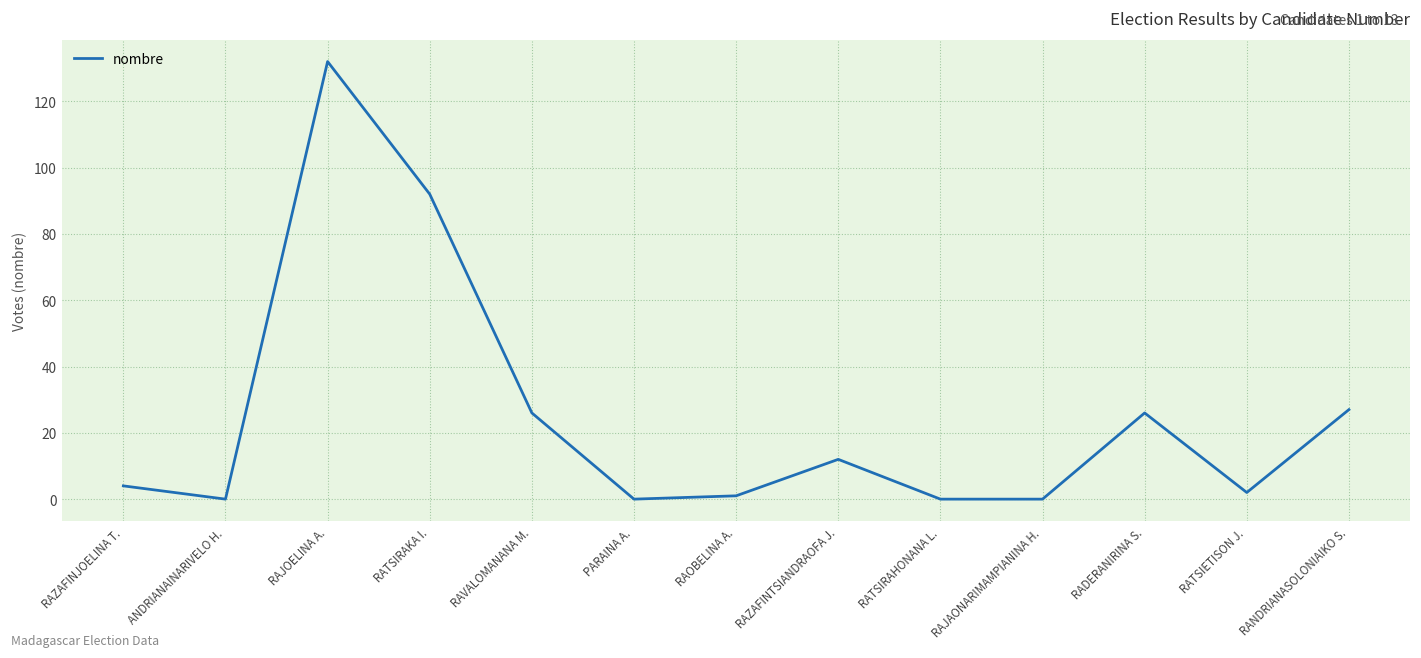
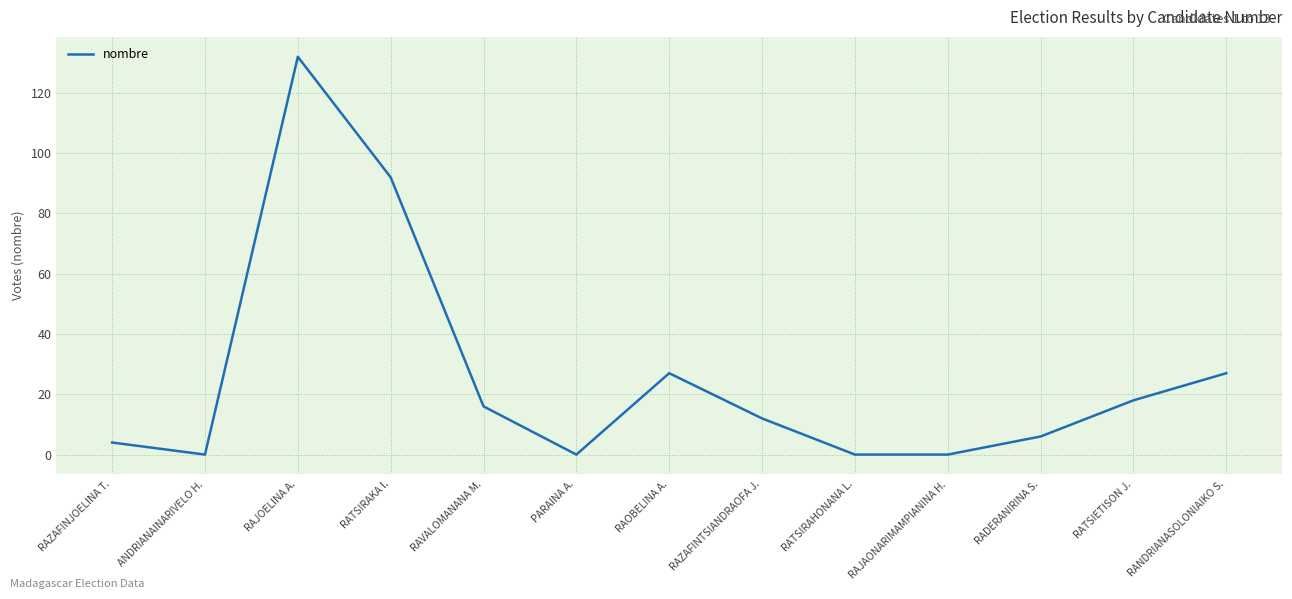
  {
    "RAZAFINJOELINA T.": 4,
    "ANDRIANAINARIVELO H.": 0,
    "RAJOELINA A.": 132,
    "RATSIRAKA I.": 92,
-   "RAVALOMANANA M.": 26,
+   "RAVALOMANANA M.": 16,
    "PARAINA A.": 0,
-   "RAOBELINA A.": 1,
+   "RAOBELINA A.": 27,
    "RAZAFINTSIANDRAOFA J.": 12,
    "RATSIRAHONANA L.": 0,
    "RAJAONARIMAMPIANINA H.": 0,
-   "RADERANIRINA S.": 26,
-   "RATSIETISON J.": 2,
+   "RADERANIRINA S.": 6,
+   "RATSIETISON J.": 18,
    "RANDRIANASOLONIAIKO S.": 27
  }
